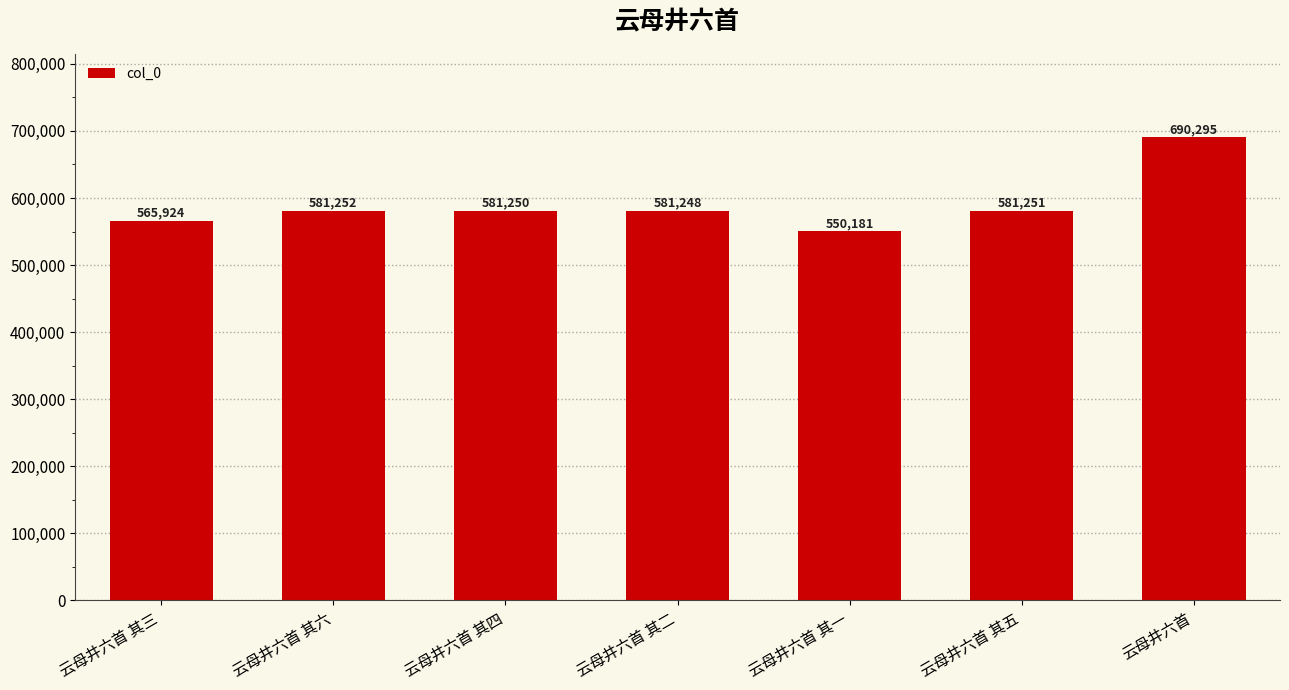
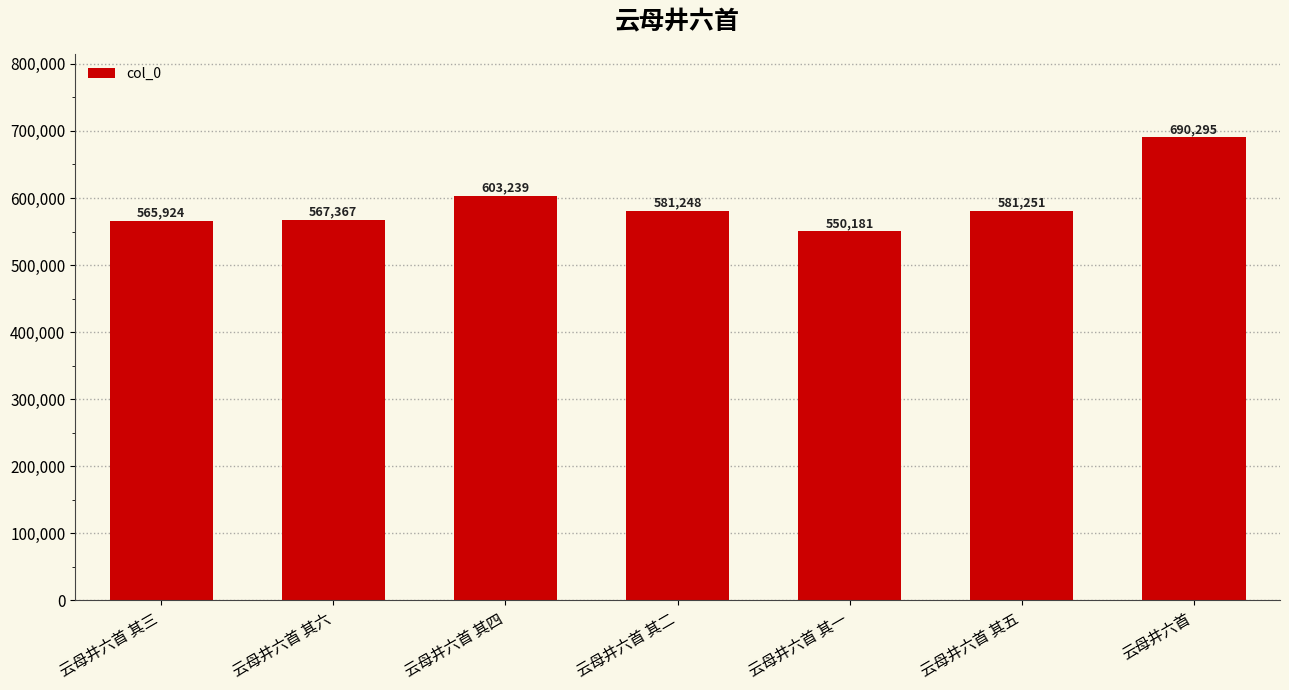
  {
    "云母井六首 其三": "565,924",
-   "云母井六首 其六": "581,252",
-   "云母井六首 其四": "581,250",
+   "云母井六首 其六": "567,367",
+   "云母井六首 其四": "603,239",
    "云母井六首 其二": "581,248",
    "云母井六首 其一": "550,181",
    "云母井六首 其五": "581,251",
    "云母井六首": "690,295"
  }
